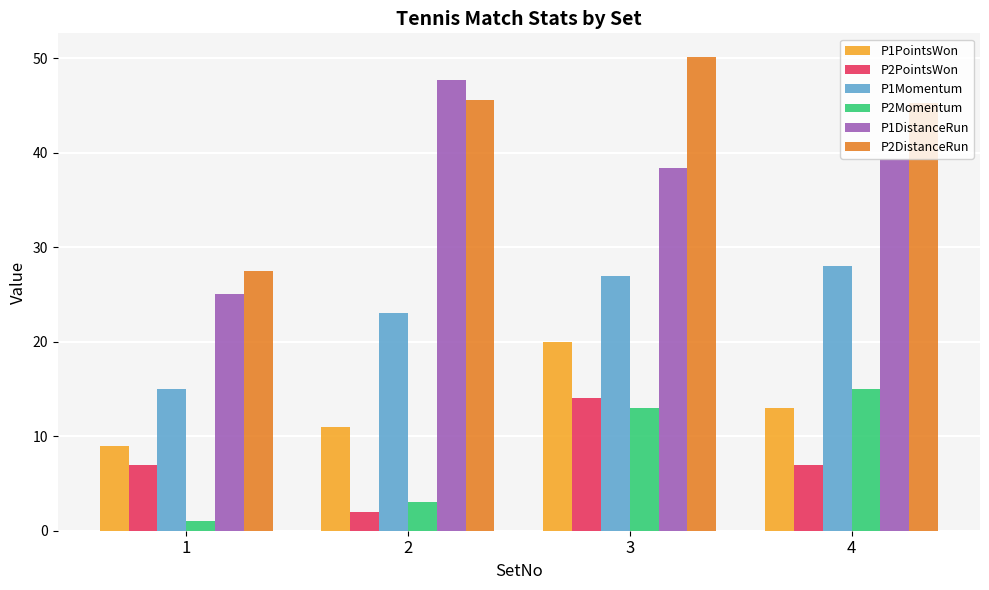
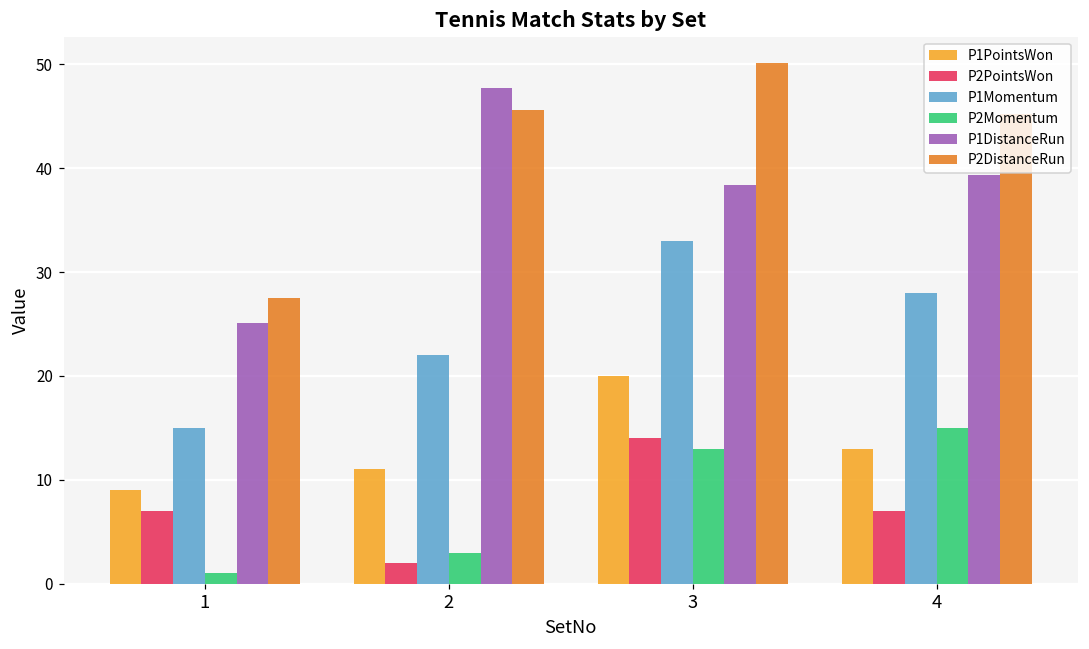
  {
    "P2PointsWon": {
      "1": 7,
      "2": 2,
      "3": 14,
      "4": 7
    },
    "P1Momentum": {
      "1": 15,
-     "2": 23,
-     "3": 27,
+     "2": 22,
+     "3": 33,
      "4": 28
    },
    "P2Momentum": {
      "1": 1,
      "2": 3,
      "3": 13,
      "4": 15
    },
    "P1DistanceRun": {
      "1": 25,
      "2": 48,
      "3": 38,
      "4": 39
    }
  }
